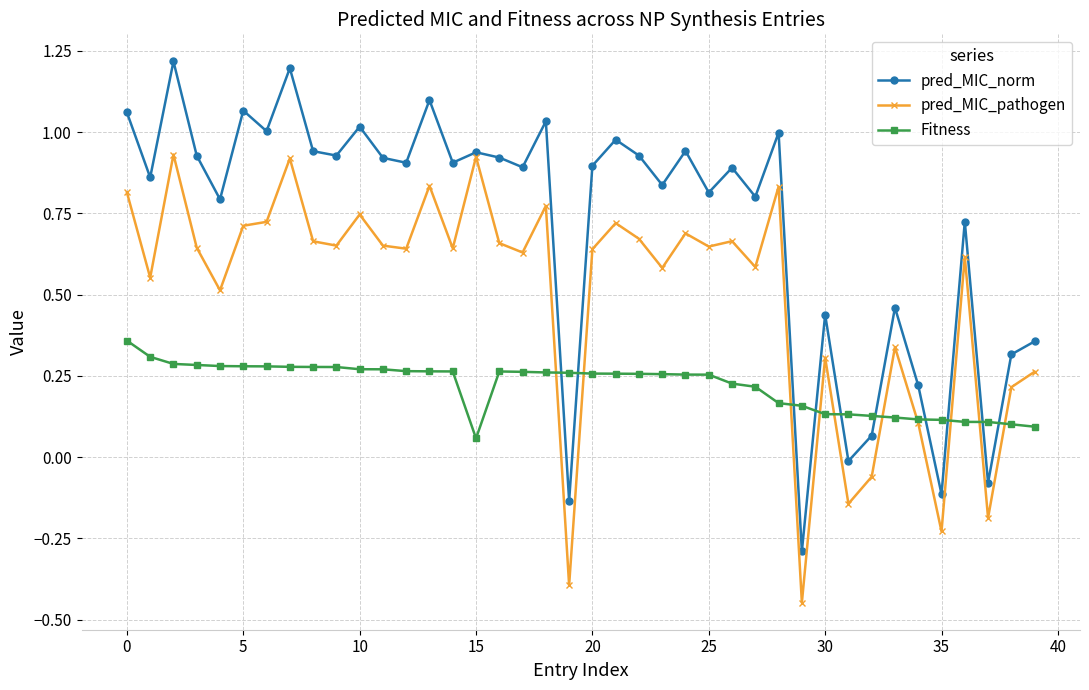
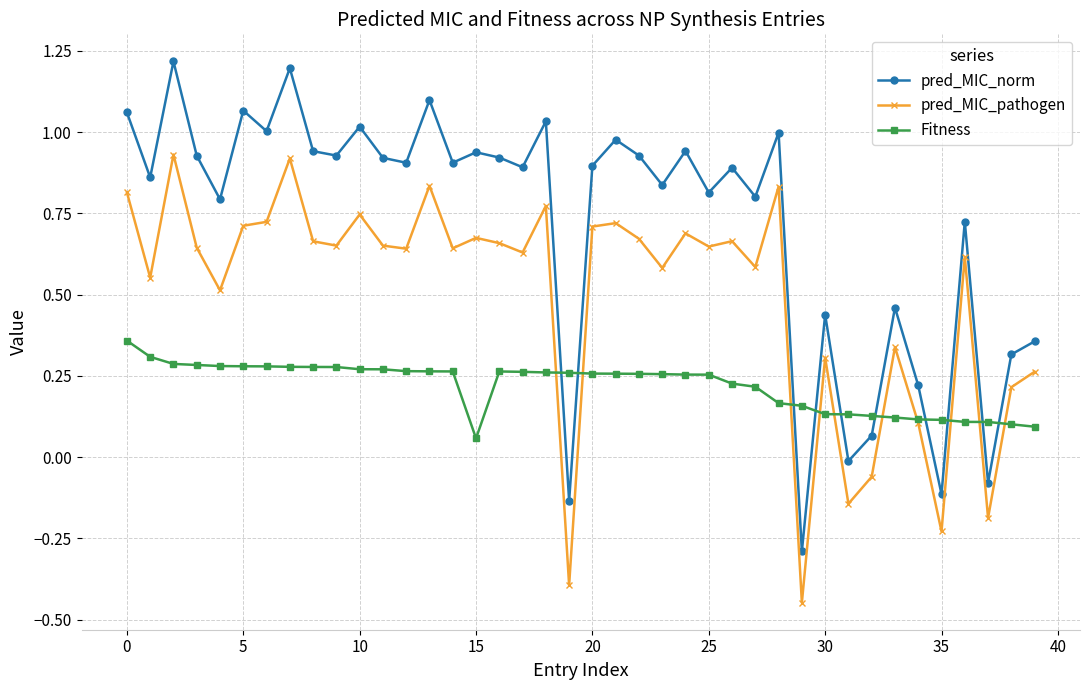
  {
    "pred_MIC_norm": {
      "0": 1.06,
      "5": 1.07,
      "10": 1.02,
      "15": 0.94,
      "20": 0.90,
      "25": 0.81,
      "30": 0.44,
      "35": -0.11
    },
    "pred_MIC_pathogen": {
      "0": 0.81,
      "5": 0.71,
      "10": 0.75,
-     "15": 0.92,
-     "20": 0.64,
+     "15": 0.67,
+     "20": 0.71,
      "25": 0.65,
      "30": 0.31,
      "35": -0.23
    },
    "Fitness": {
      "0": 0.36,
      "5": 0.28,
      "10": 0.27,
      "15": 0.06,
      "20": 0.26,
      "25": 0.25,
      "30": 0.13,
      "35": 0.11
    }
  }
